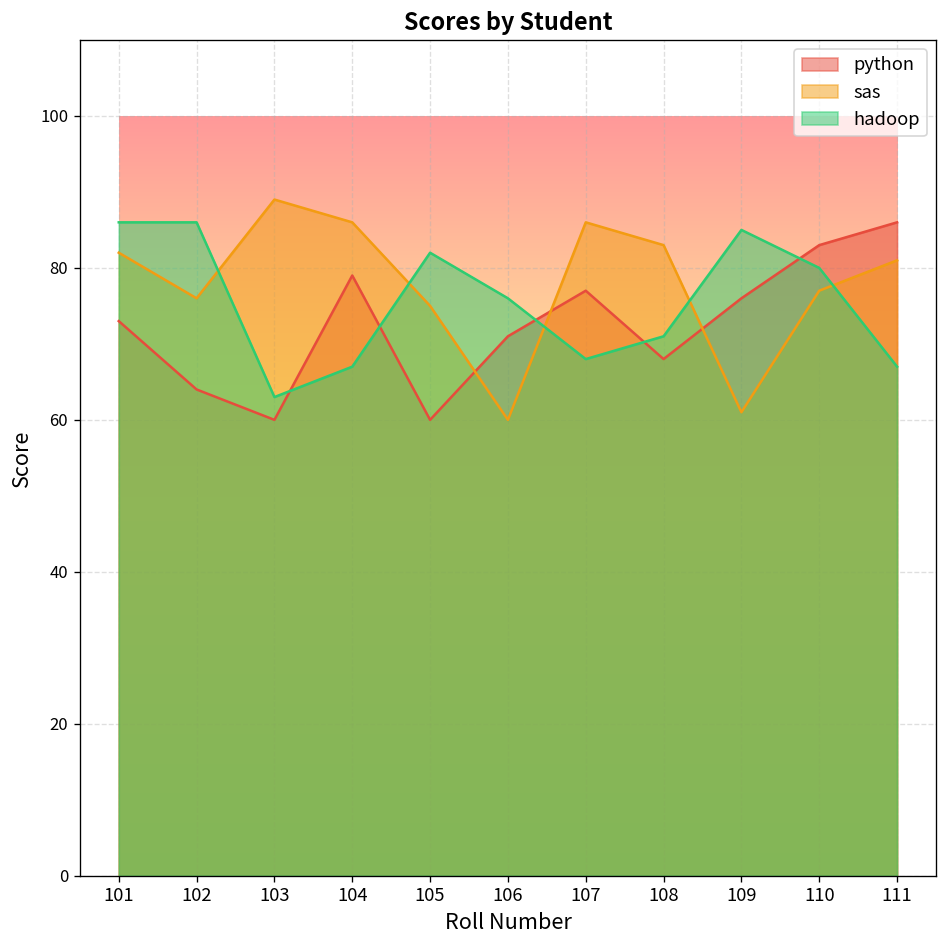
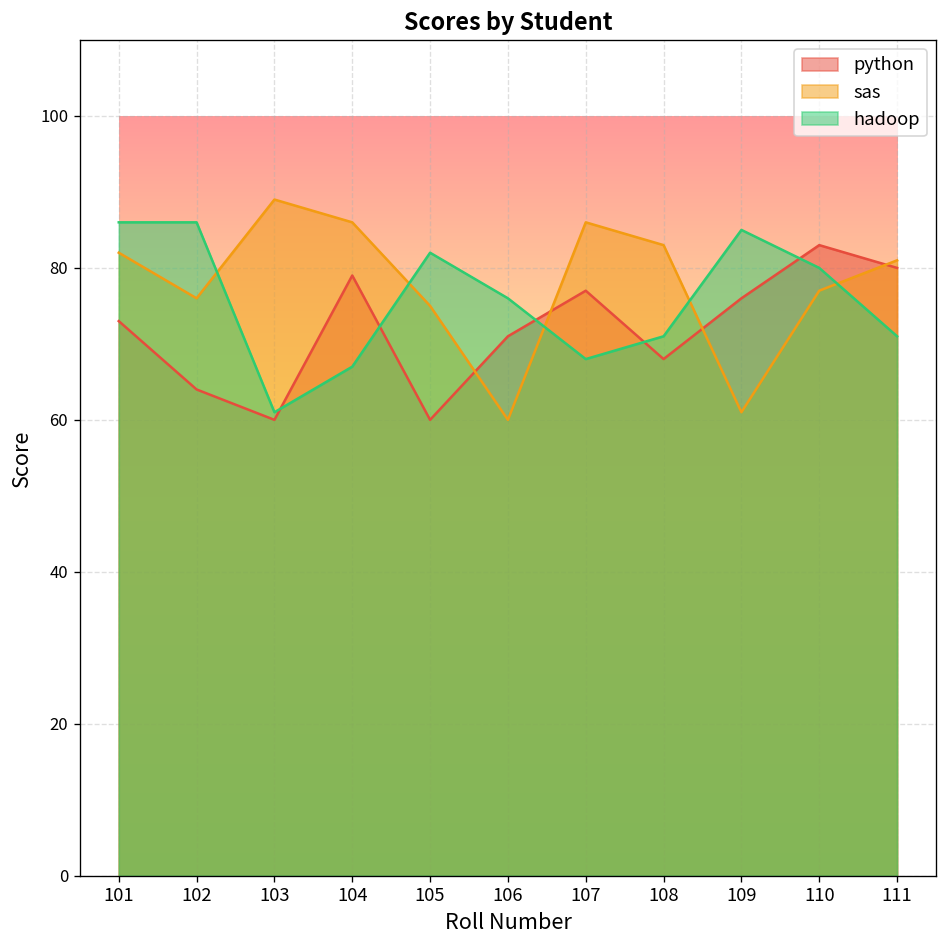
  {
    "python": {
      "101": 73,
      "102": 64,
      "103": 60,
      "104": 79,
      "105": 60,
      "106": 71,
      "107": 77,
      "108": 68,
      "109": 76,
      "110": 83,
-     "111": 86
+     "111": 80
    },
    "sas": {
      "101": 82,
      "102": 76,
      "103": 89,
      "104": 86,
      "105": 75,
      "106": 60,
      "107": 86,
      "108": 83,
      "109": 61,
      "110": 77,
      "111": 81
    },
    "hadoop": {
      "101": 86,
      "102": 86,
-     "103": 63,
+     "103": 61,
      "104": 67,
      "105": 82,
      "106": 76,
      "107": 68,
      "108": 71,
      "109": 85,
      "110": 80,
-     "111": 67
+     "111": 71
    }
  }
